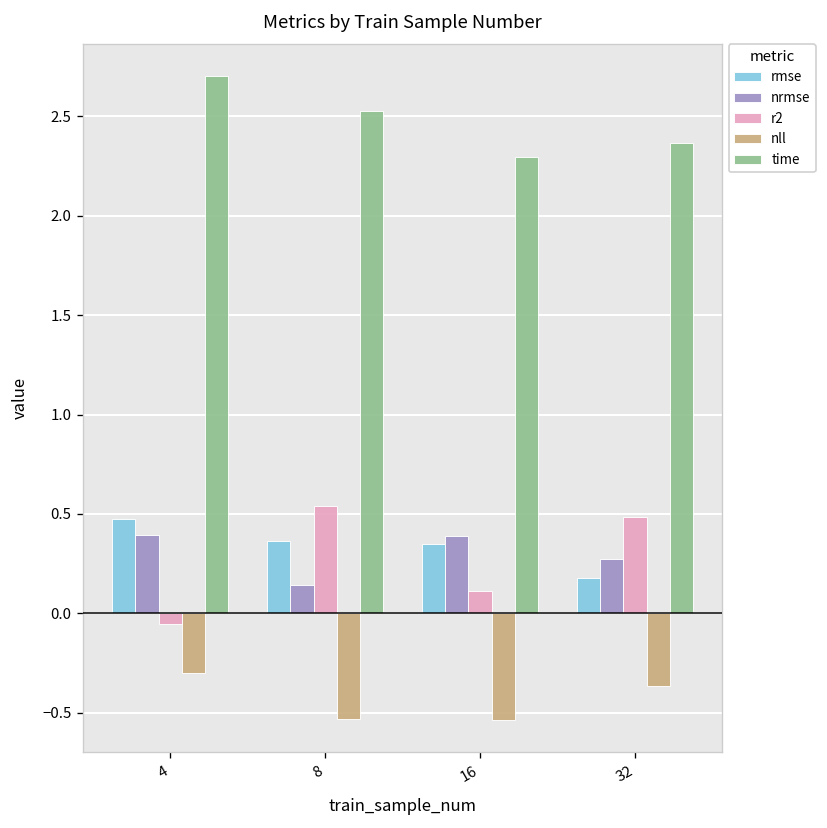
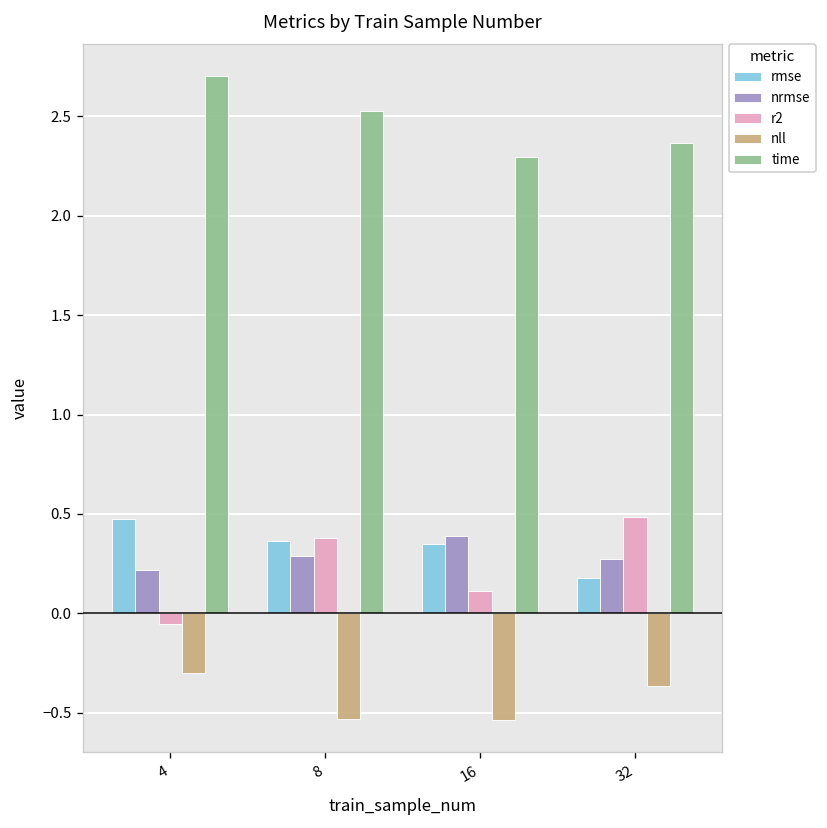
  {
    "rmse": {
      "4": 0.47,
      "8": 0.36,
      "16": 0.35,
      "32": 0.18
    },
    "nrmse": {
-     "4": 0.39,
-     "8": 0.14,
+     "4": 0.22,
+     "8": 0.29,
      "16": 0.39,
      "32": 0.27
    },
    "r2": {
      "4": -0.05,
-     "8": 0.54,
+     "8": 0.38,
      "16": 0.11,
      "32": 0.48
    },
    "nll": {
      "4": -0.30,
      "8": -0.53,
      "16": -0.54,
      "32": -0.37
    },
    "time": {
      "4": 2.70,
      "8": 2.53,
      "16": 2.29,
      "32": 2.37
    }
  }
